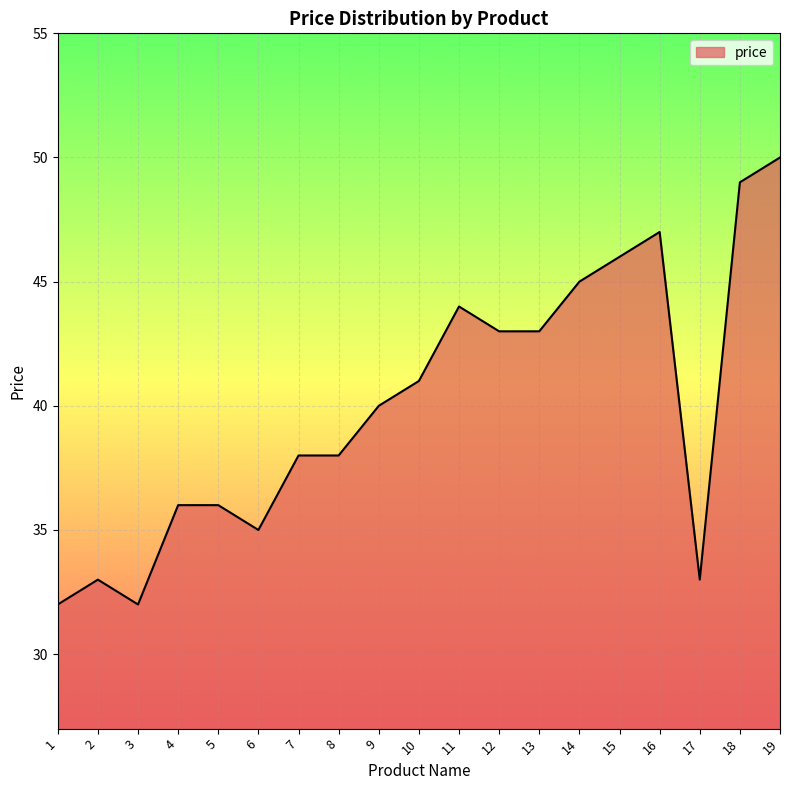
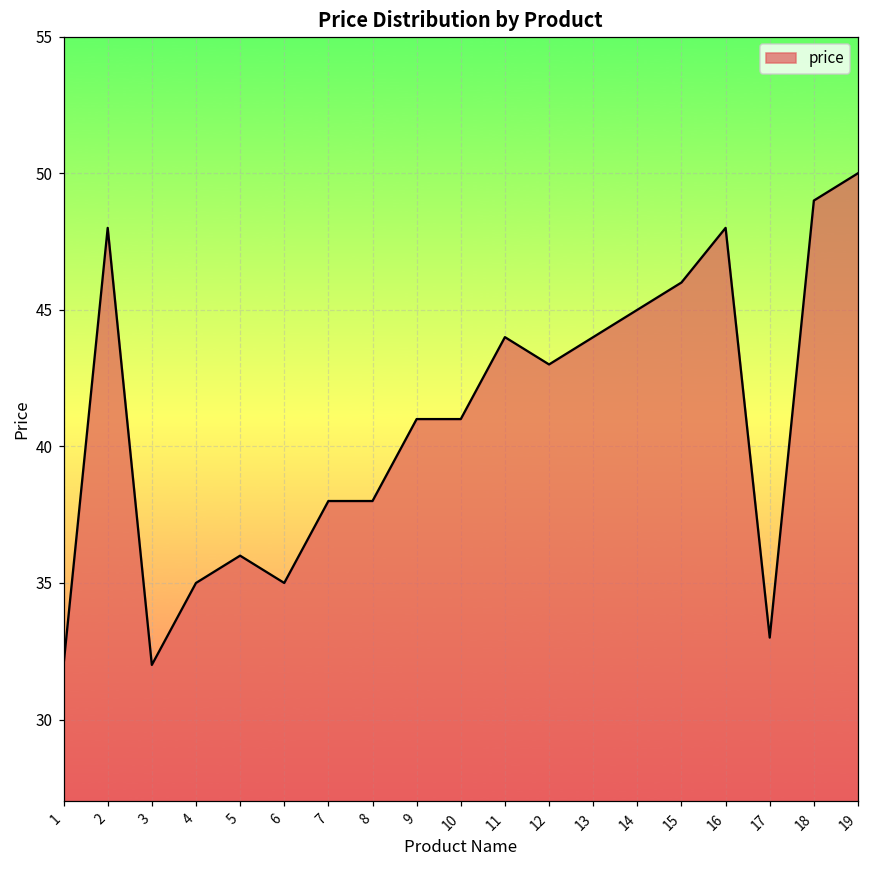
  {
    "1": 32,
-   "2": 33,
+   "2": 48,
    "3": 32,
-   "4": 36,
+   "4": 35,
    "5": 36,
    "6": 35,
    "7": 38,
    "8": 38,
-   "9": 40,
+   "9": 41,
    "10": 41,
    "11": 44,
    "12": 43,
-   "13": 43,
+   "13": 44,
    "14": 45,
    "15": 46,
-   "16": 47,
+   "16": 48,
    "17": 33,
    "18": 49,
    "19": 50
  }
